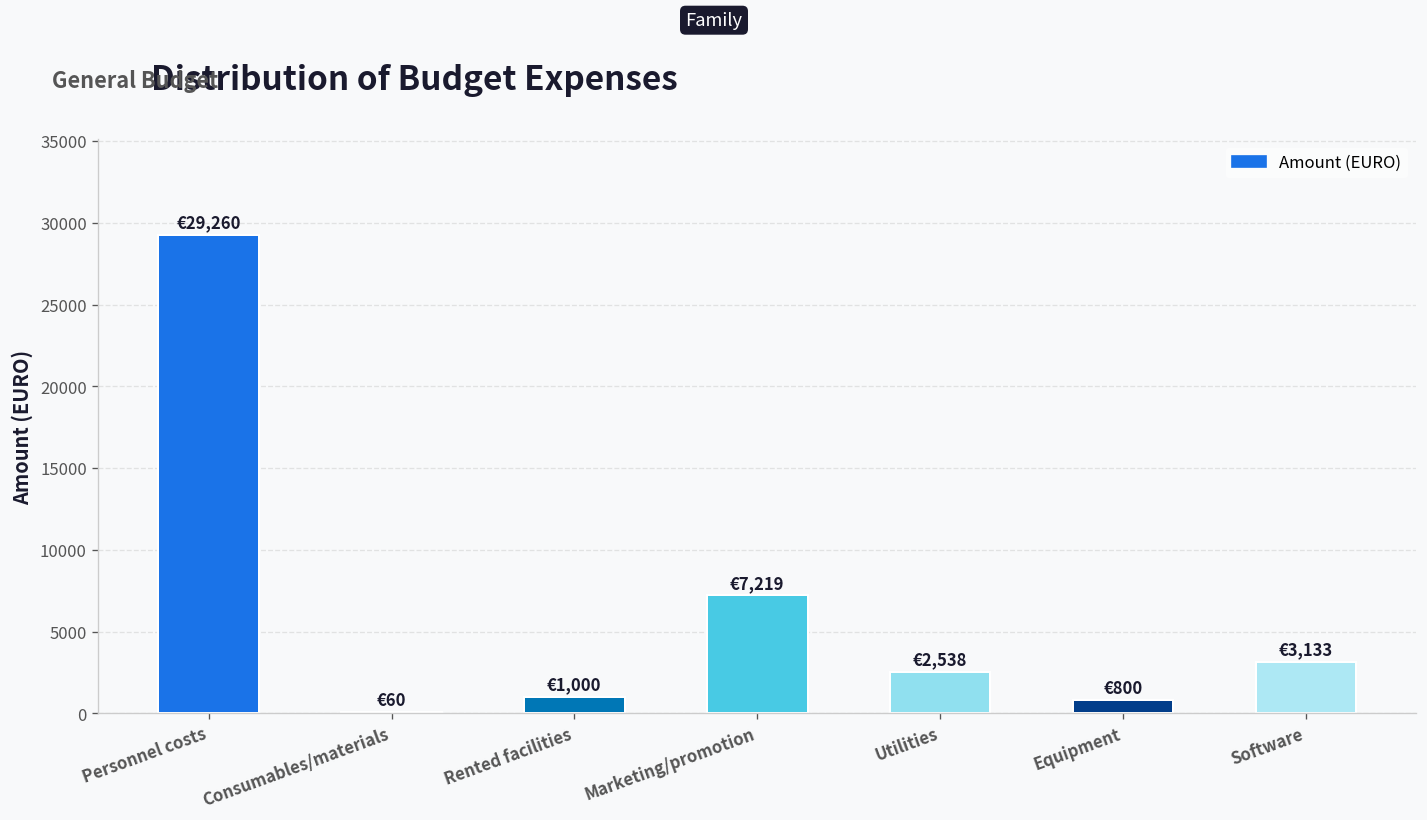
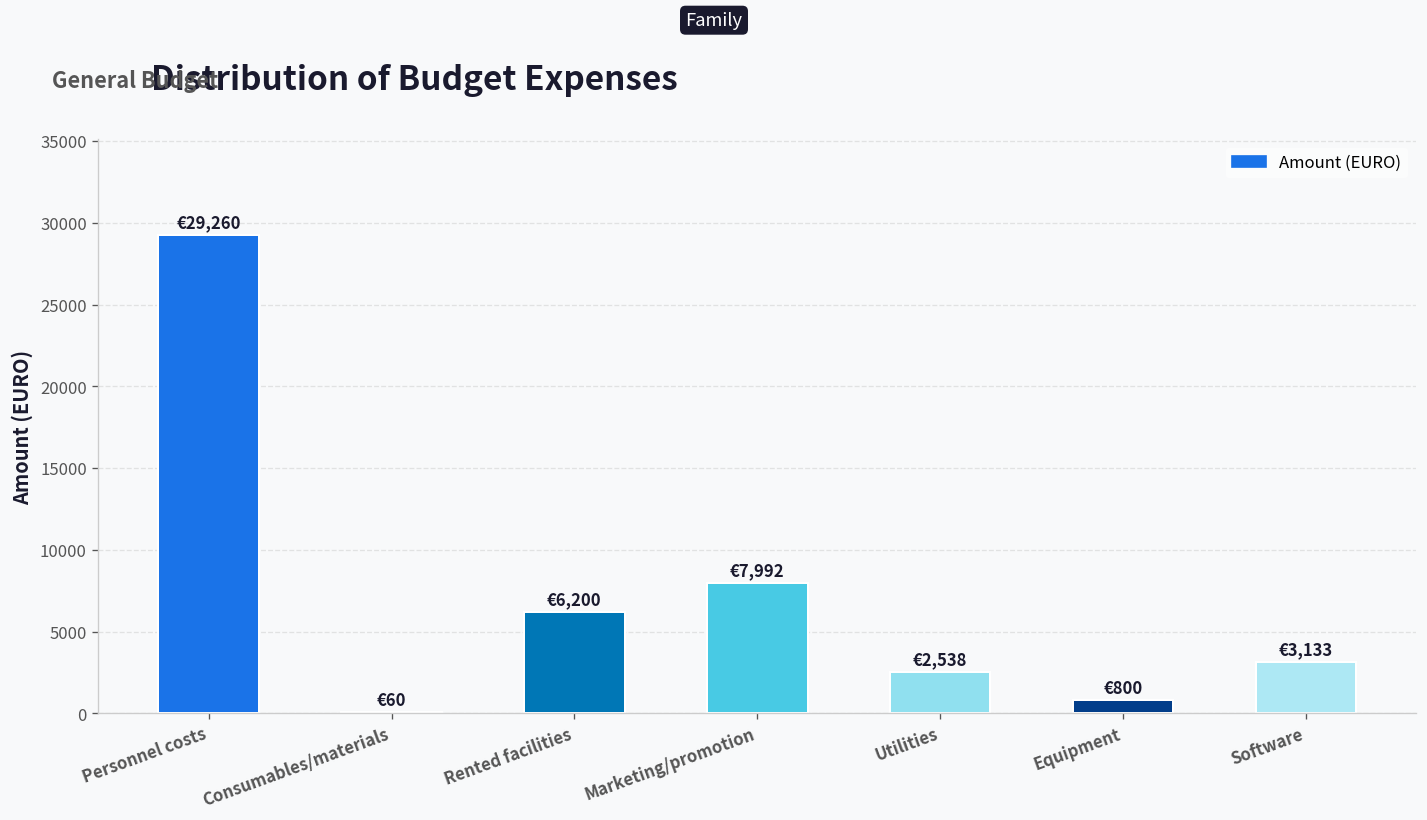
  {
    "Personnel costs": "€29,260",
    "Consumables/materials": "€60",
-   "Rented facilities": "€1,000",
-   "Marketing/promotion": "€7,219",
+   "Rented facilities": "€6,200",
+   "Marketing/promotion": "€7,992",
    "Utilities": "€2,538",
    "Equipment": "€800",
    "Software": "€3,133"
  }
